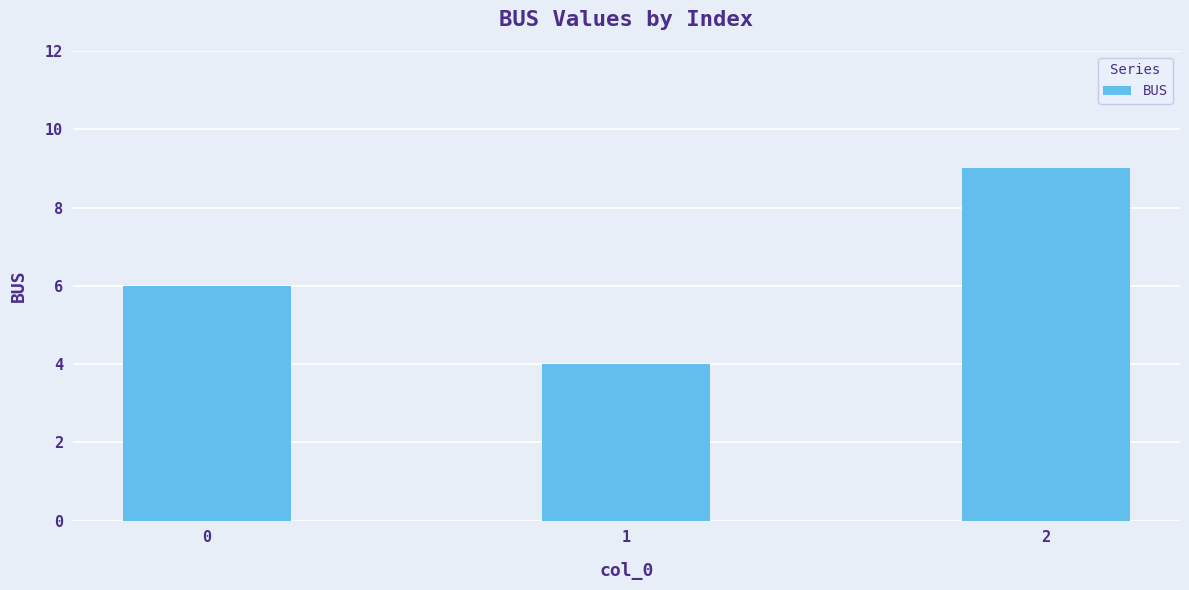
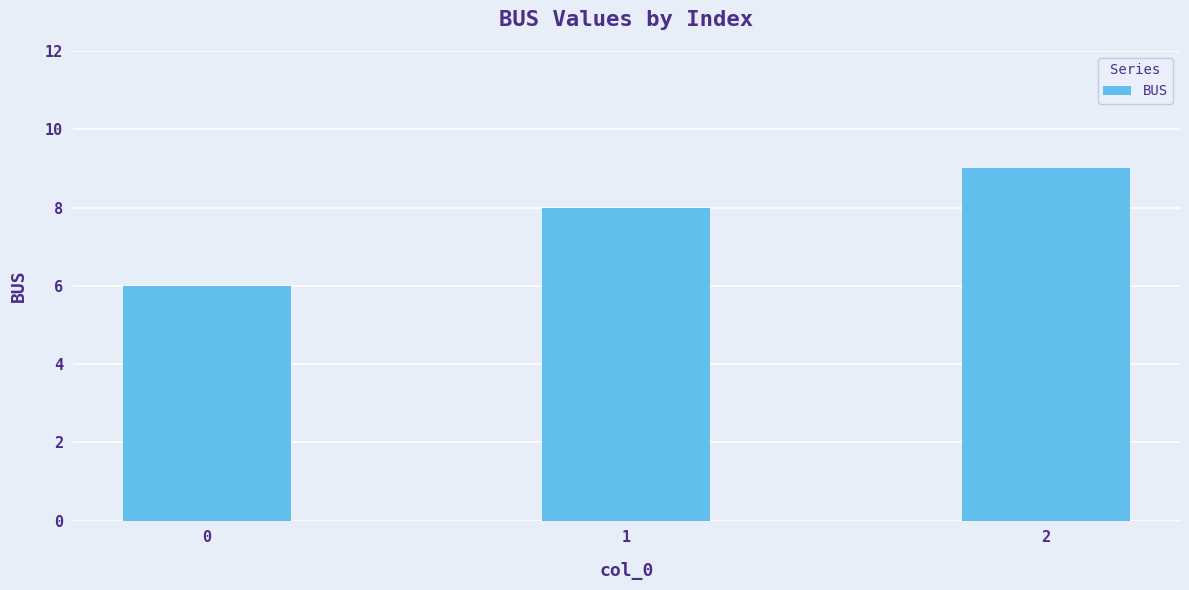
  {
    "0": 6,
-   "1": 4,
+   "1": 8,
    "2": 9
  }
